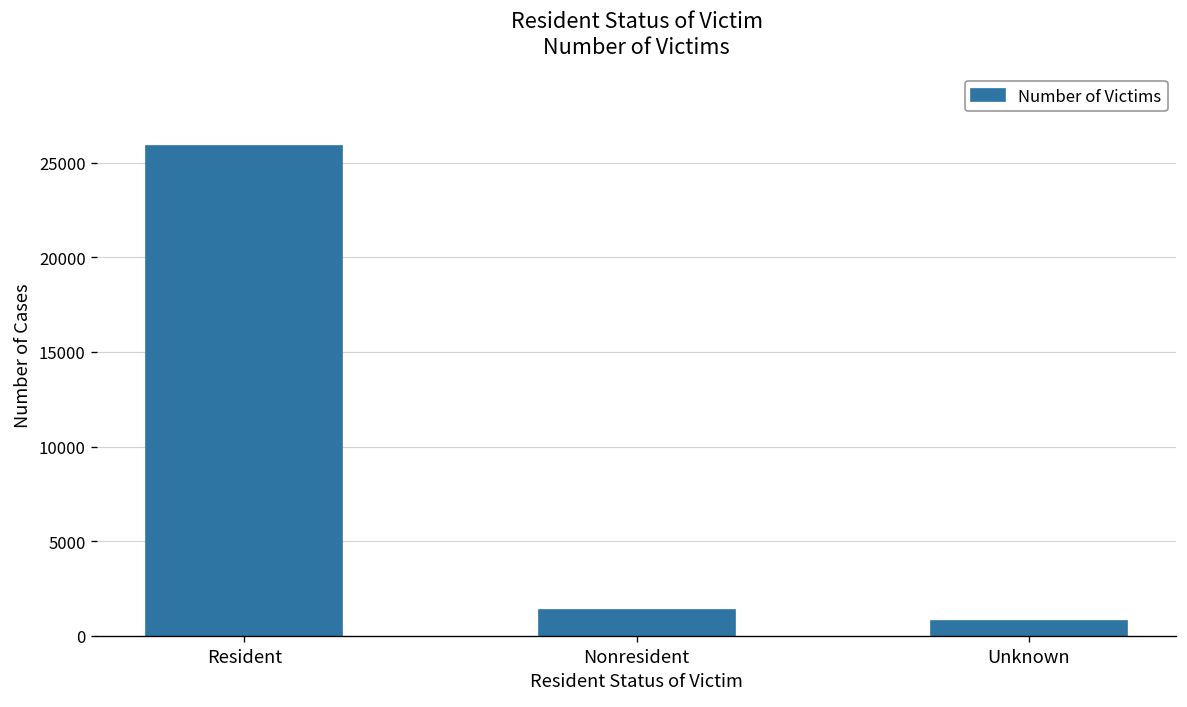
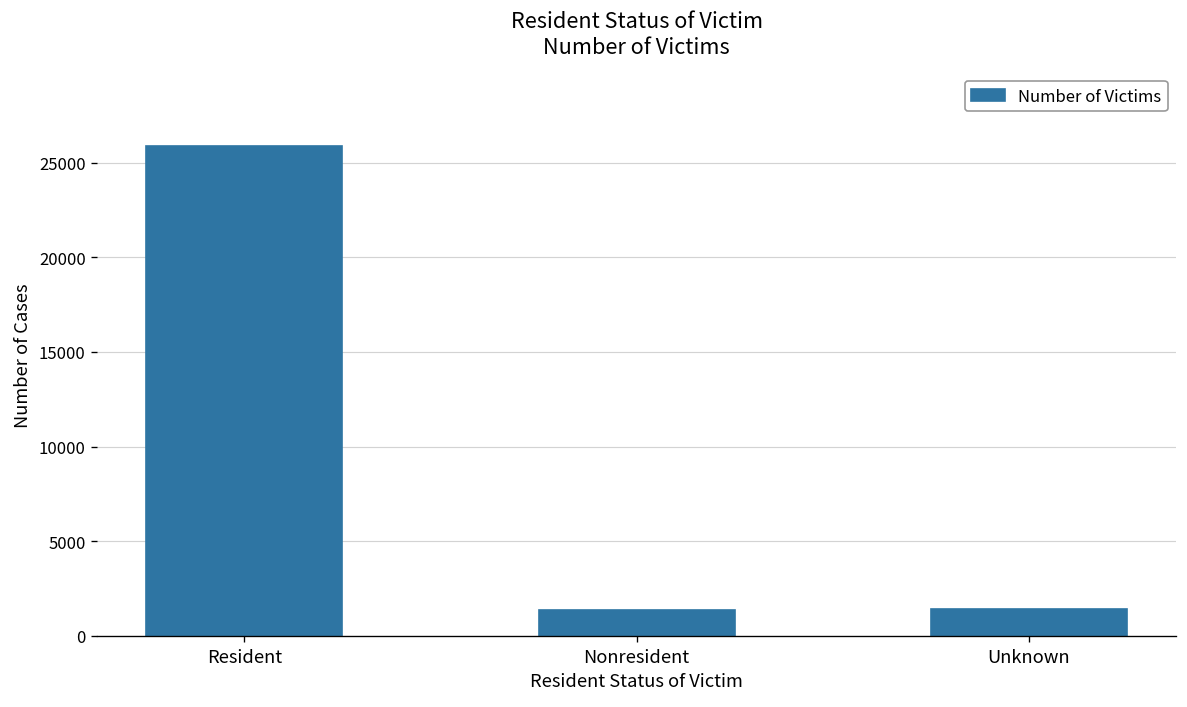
  {
    "Resident": 25900,
    "Nonresident": 1400,
-   "Unknown": 800
+   "Unknown": 1400
  }
